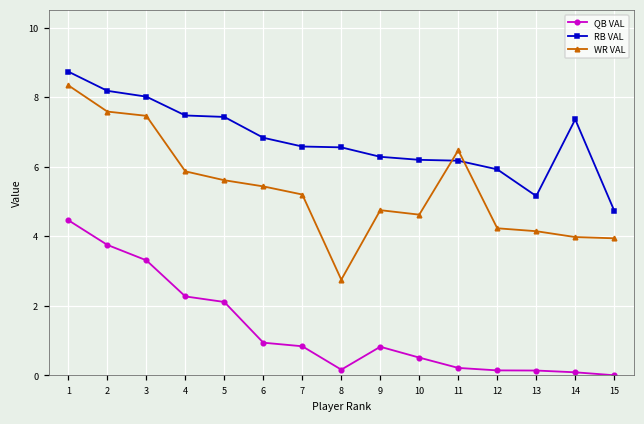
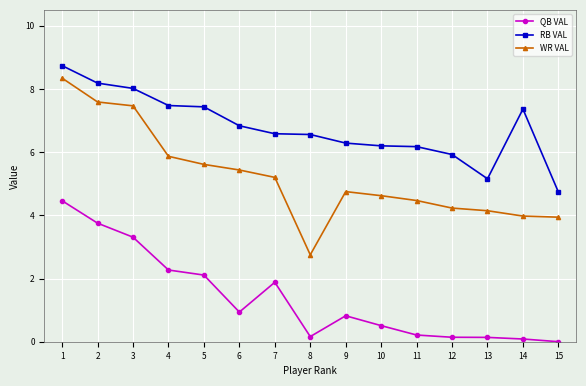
  {
    "QB VAL": {
      "1": 4.5,
      "2": 3.8,
      "3": 3.3,
      "4": 2.3,
      "5": 2.1,
      "6": 0.9,
-     "7": 0.8,
+     "7": 1.9,
      "8": 0.2,
      "9": 0.8,
      "10": 0.5,
      "11": 0.2,
      "12": 0.1,
      "13": 0.1,
      "14": 0.1,
      "15": 0.0
    },
    "RB VAL": {
      "1": 8.7,
      "2": 8.2,
      "3": 8.0,
      "4": 7.5,
      "5": 7.4,
      "6": 6.8,
      "7": 6.6,
      "8": 6.6,
      "9": 6.3,
      "10": 6.2,
      "11": 6.2,
      "12": 5.9,
      "13": 5.2,
      "14": 7.4,
      "15": 4.7
    },
    "WR VAL": {
      "1": 8.3,
      "2": 7.6,
      "3": 7.5,
      "4": 5.9,
      "5": 5.6,
      "6": 5.4,
      "7": 5.2,
      "8": 2.8,
      "9": 4.8,
      "10": 4.6,
-     "11": 6.5,
+     "11": 4.5,
      "12": 4.2,
      "13": 4.1,
      "14": 4.0,
      "15": 3.9
    }
  }
